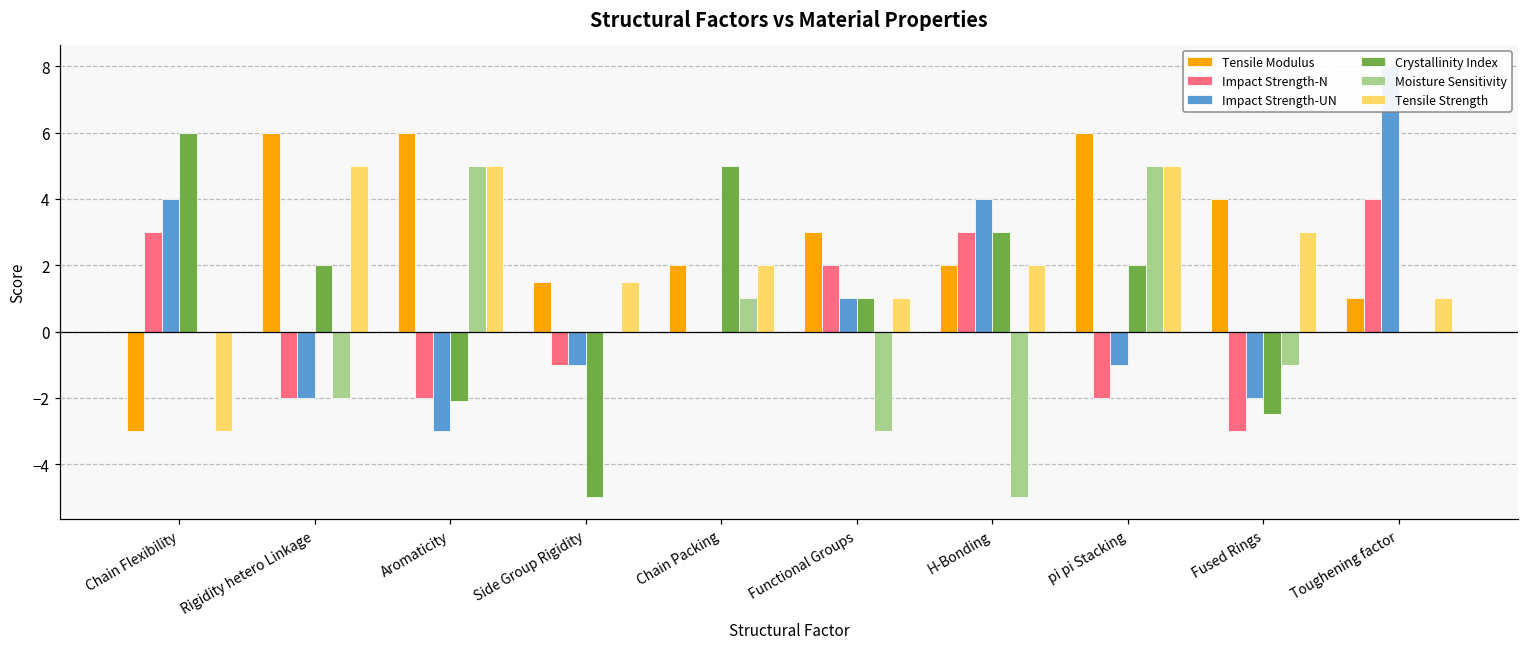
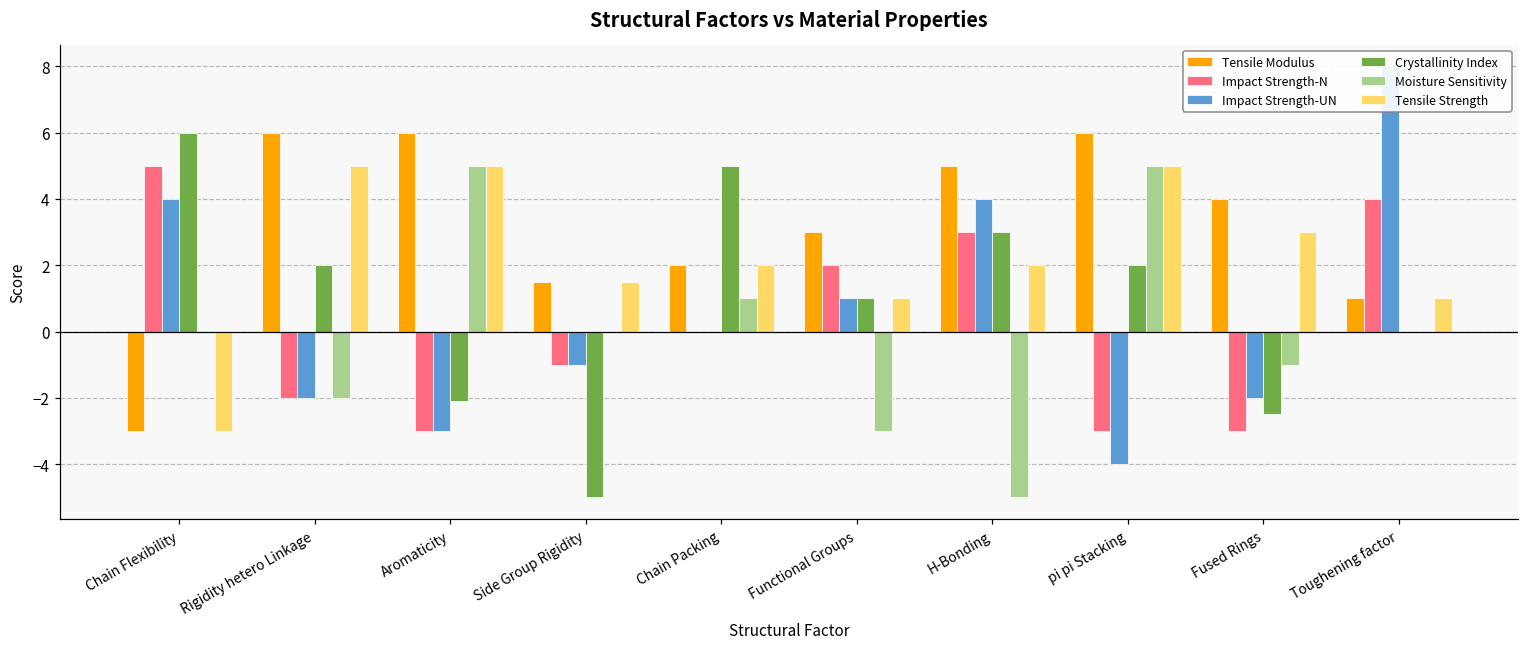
  {
    "Tensile Modulus": {
      "Chain Flexibility": -3,
      "Rigidity hetero Linkage": 6,
      "Aromaticity": 6,
      "Side Group Rigidity": 1.5,
      "Chain Packing": 2,
      "Functional Groups": 3,
-     "H-Bonding": 2,
+     "H-Bonding": 5,
      "pi pi Stacking": 6,
      "Fused Rings": 4,
      "Toughening factor": 1
    },
    "Impact Strength-N": {
-     "Chain Flexibility": 3,
+     "Chain Flexibility": 5,
      "Rigidity hetero Linkage": -2,
-     "Aromaticity": -2,
+     "Aromaticity": -3,
      "Side Group Rigidity": -1,
      "Chain Packing": 0,
      "Functional Groups": 2,
      "H-Bonding": 3,
-     "pi pi Stacking": -2,
+     "pi pi Stacking": -3,
      "Fused Rings": -3,
      "Toughening factor": 4
    },
    "Impact Strength-UN": {
      "Chain Flexibility": 4,
      "Rigidity hetero Linkage": -2,
      "Aromaticity": -3,
      "Side Group Rigidity": -1,
      "Chain Packing": 0,
      "Functional Groups": 1,
      "H-Bonding": 4,
-     "pi pi Stacking": -1,
+     "pi pi Stacking": -4,
      "Fused Rings": -2
    },
    "Crystallinity Index": {
      "Chain Flexibility": 6,
      "Rigidity hetero Linkage": 2,
      "Aromaticity": -2.1,
      "Side Group Rigidity": -5,
      "Chain Packing": 5,
      "Functional Groups": 1,
      "H-Bonding": 3,
      "pi pi Stacking": 2,
      "Fused Rings": -2.5,
      "Toughening factor": 0
    },
    "Moisture Sensitivity": {
      "Chain Flexibility": 0,
      "Rigidity hetero Linkage": -2,
      "Aromaticity": 5,
      "Side Group Rigidity": 0,
      "Chain Packing": 1,
      "Functional Groups": -3,
      "H-Bonding": -5,
      "pi pi Stacking": 5,
      "Fused Rings": -1,
      "Toughening factor": 0
    },
    "Tensile Strength": {
      "Chain Flexibility": -3,
      "Rigidity hetero Linkage": 5,
      "Aromaticity": 5,
      "Side Group Rigidity": 1.5,
      "Chain Packing": 2,
      "Functional Groups": 1,
      "H-Bonding": 2,
      "pi pi Stacking": 5,
      "Fused Rings": 3,
      "Toughening factor": 1
    }
  }
